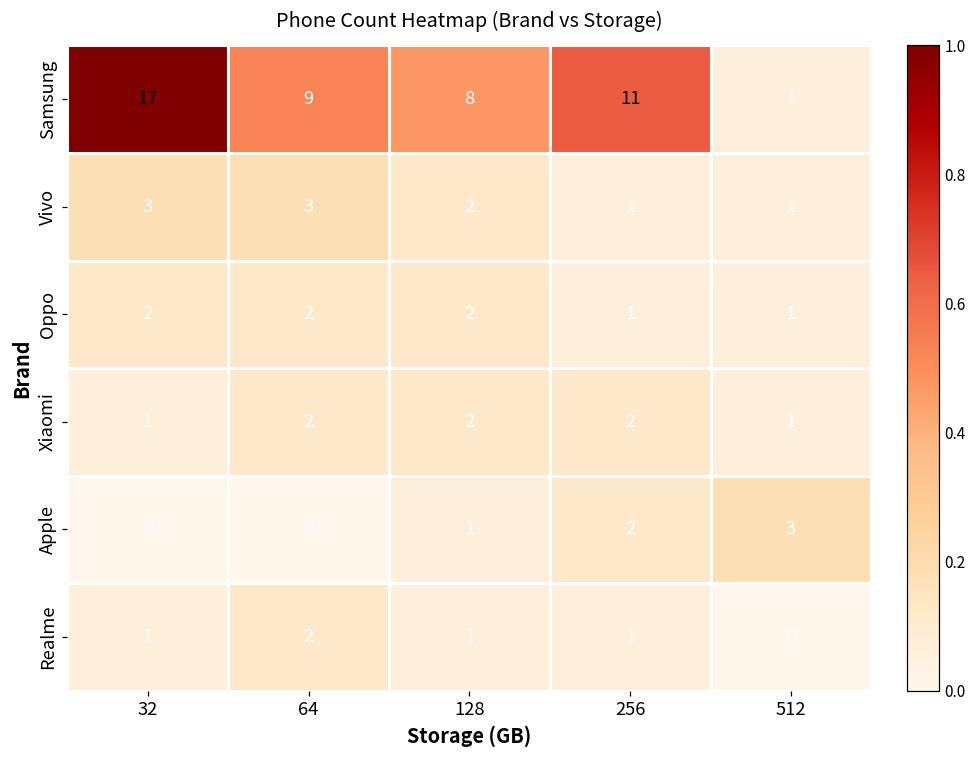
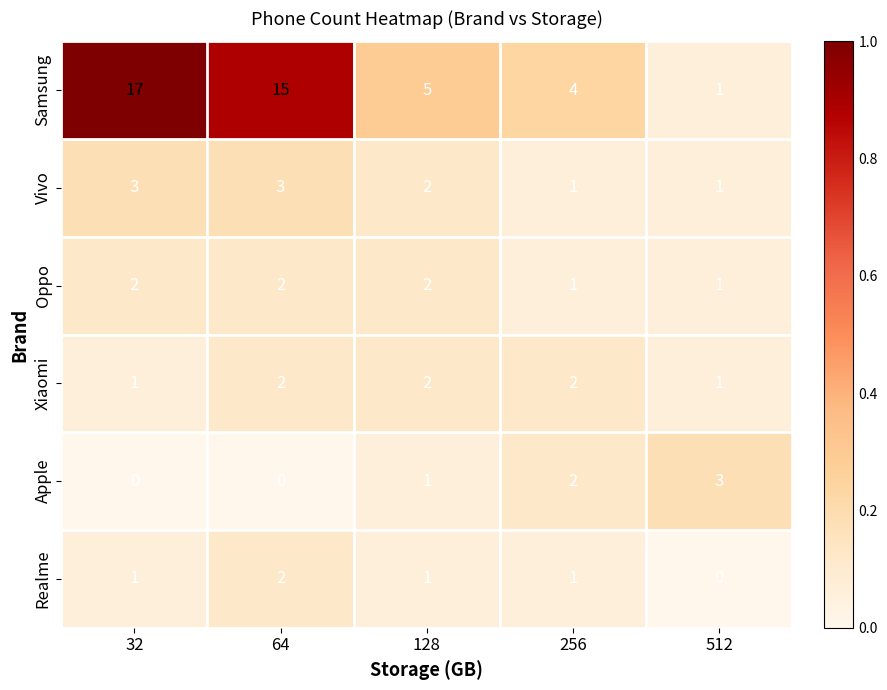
  {
    "Samsung": {
      "32": 17,
-     "64": 9,
-     "128": 8,
-     "256": 11
+     "64": 15,
+     "128": 5,
+     "256": 4
    },
    "Vivo": {
      "32": 3,
      "64": 3,
      "128": 2
    },
    "Oppo": {
      "32": 2,
      "64": 2,
      "128": 2
    },
    "Xiaomi": {
      "64": 2,
      "128": 2,
      "256": 2
    },
    "Apple": {
      "256": 2,
      "512": 3
    },
    "Realme": {
      "64": 2
    }
  }
